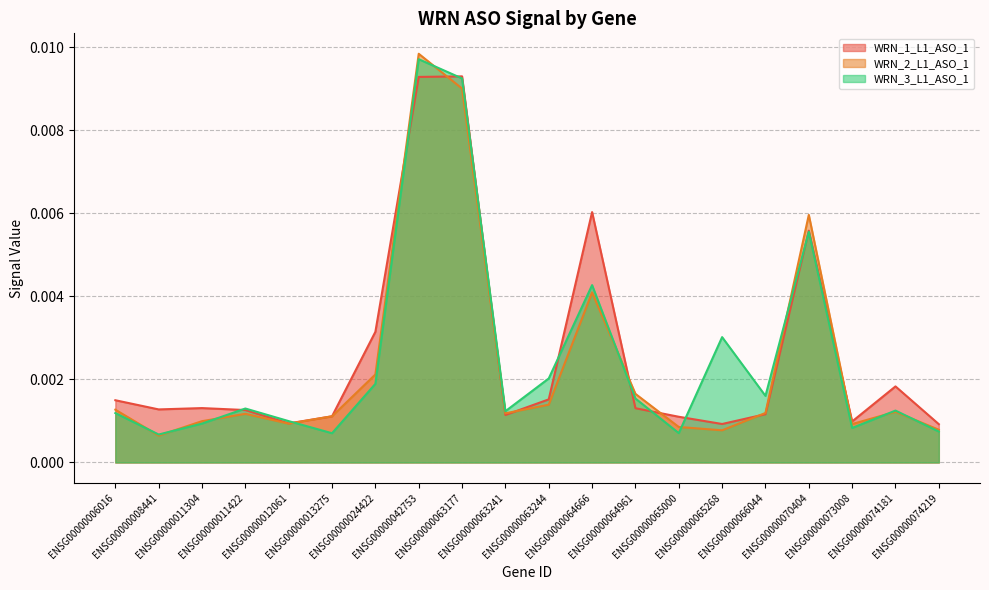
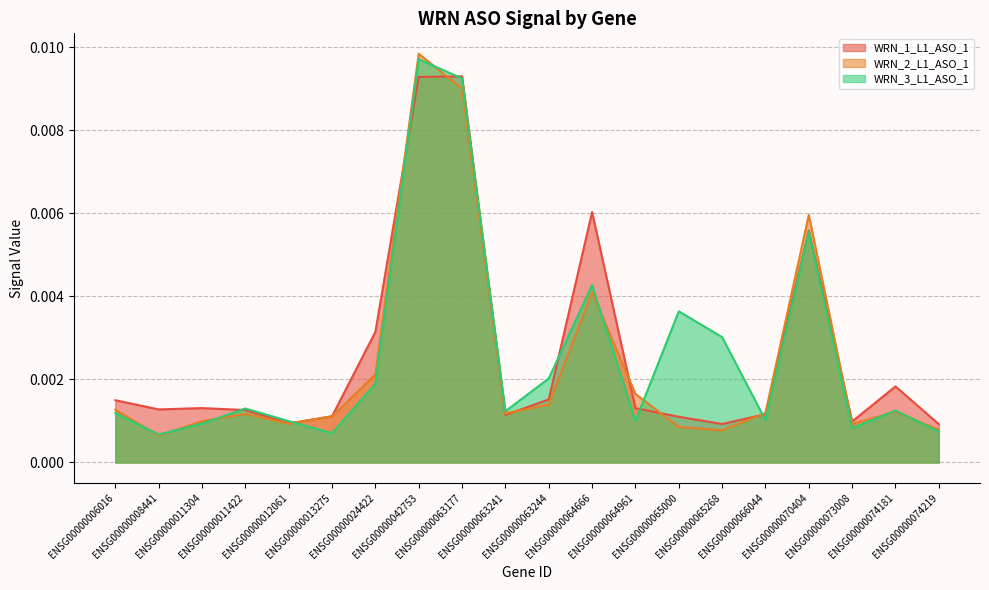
  {
    "WRN_3_L1_ASO_1": {
      "ENSG00000006016": 0.0012,
      "ENSG00000013275": 0.0007,
      "ENSG00000024422": 0.0019,
      "ENSG00000042753": 0.0097,
      "ENSG00000063244": 0.0020,
      "ENSG00000064666": 0.0043,
-     "ENSG00000064961": 0.0015,
-     "ENSG00000065000": 0.0007,
+     "ENSG00000064961": 0.0010,
+     "ENSG00000065000": 0.0036,
      "ENSG00000065268": 0.0030,
-     "ENSG00000066044": 0.0016,
+     "ENSG00000066044": 0.0010,
      "ENSG00000073008": 0.0008
    }
  }
